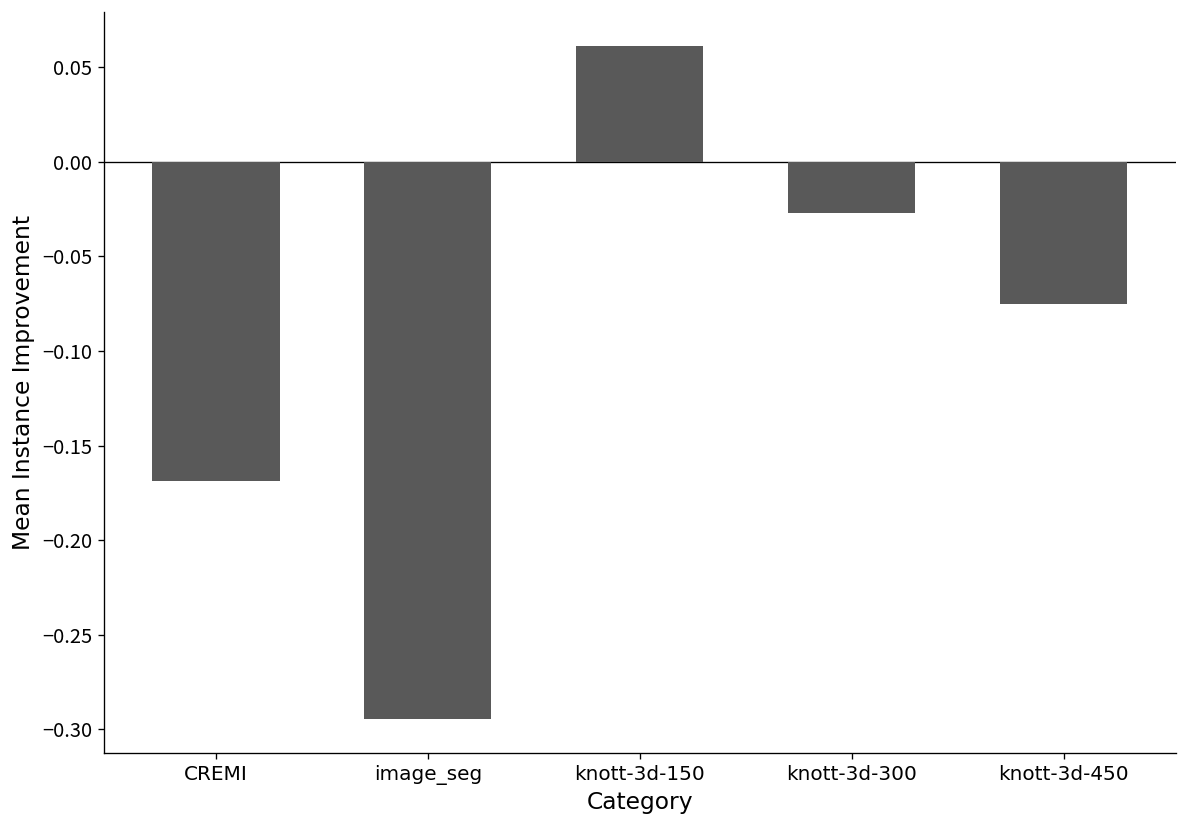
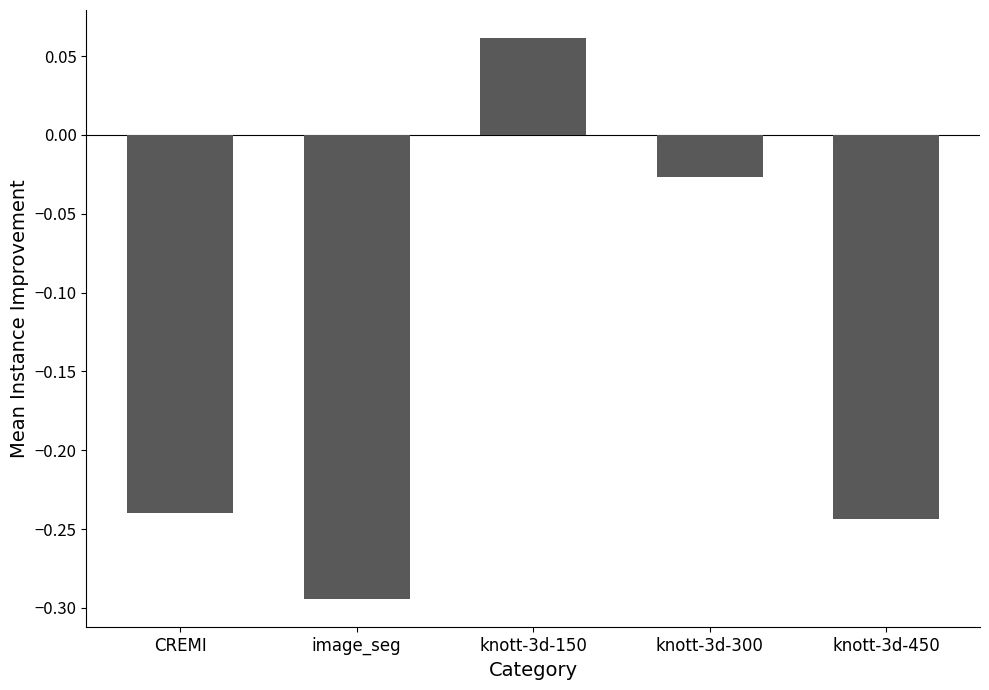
  {
-   "CREMI": -0.169,
+   "CREMI": -0.240,
    "image_seg": -0.295,
    "knott-3d-150": 0.061,
    "knott-3d-300": -0.027,
-   "knott-3d-450": -0.075
+   "knott-3d-450": -0.244
  }
